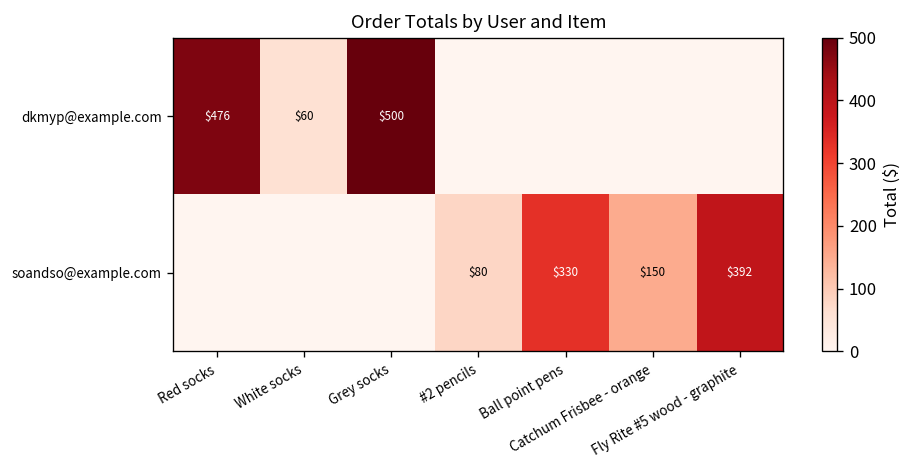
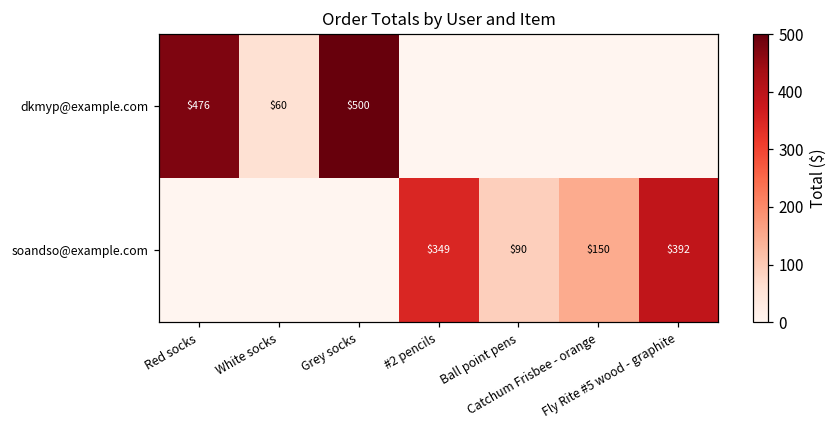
  {
    "dkmyp@example.com": {
      "Red socks": "$476",
      "White socks": "$60",
      "Grey socks": "$500"
    },
    "soandso@example.com": {
-     "#2 pencils": "$80",
-     "Ball point pens": "$330",
+     "#2 pencils": "$349",
+     "Ball point pens": "$90",
      "Catchum Frisbee - orange": "$150",
      "Fly Rite #5 wood - graphite": "$392"
    }
  }
